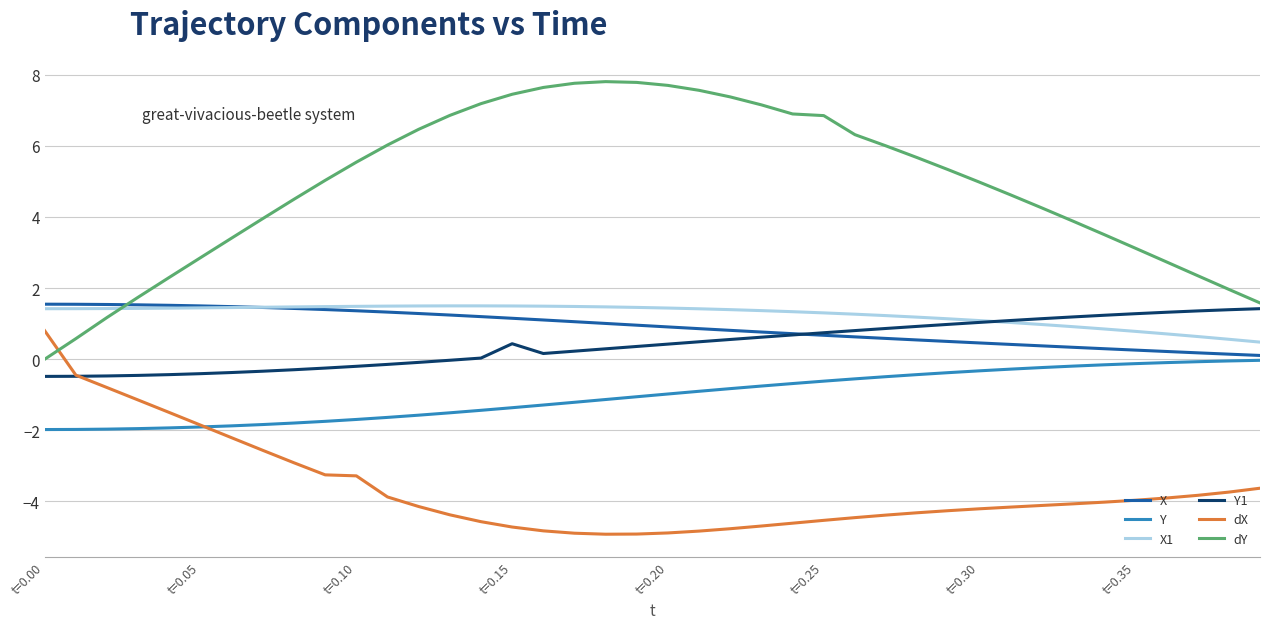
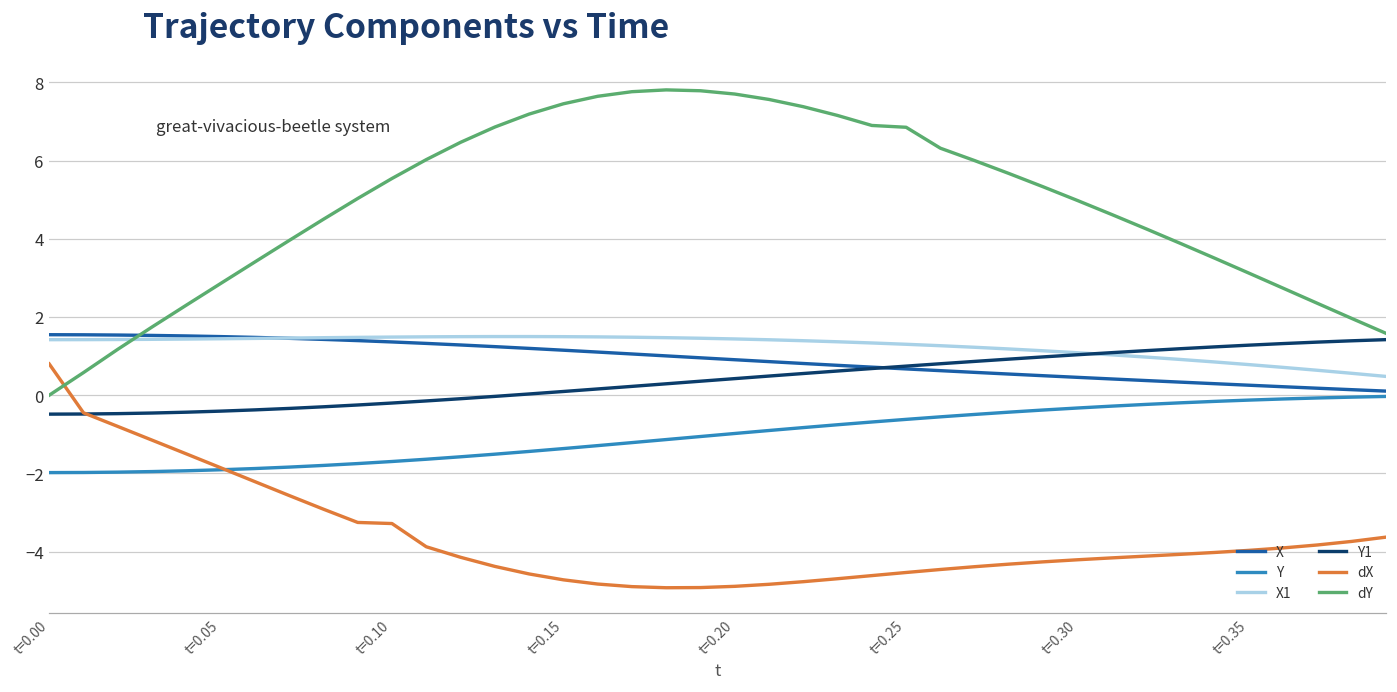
  {
    "X1": {
      "t=0.00": 1.4,
      "t=0.10": 1.5,
      "t=0.15": 1.5,
      "t=0.20": 1.4,
      "t=0.25": 1.3,
      "t=0.35": 0.8
    },
    "Y1": {
      "t=0.00": -0.5,
      "t=0.05": -0.4,
      "t=0.10": -0.2,
-     "t=0.15": 0.4,
+     "t=0.15": 0.1,
      "t=0.20": 0.4,
      "t=0.25": 0.7,
      "t=0.35": 1.3
    },
    "dX": {
      "t=0.00": 0.8,
      "t=0.10": -3.3,
      "t=0.15": -4.7,
      "t=0.20": -4.9,
      "t=0.25": -4.5,
      "t=0.30": -4.2,
      "t=0.35": -4.0
    },
    "dY": {
      "t=0.00": 0.0,
      "t=0.05": 2.9,
      "t=0.10": 5.5,
      "t=0.15": 7.5,
      "t=0.20": 7.7,
      "t=0.25": 6.9,
      "t=0.30": 5.0,
      "t=0.35": 3.1
    }
  }
